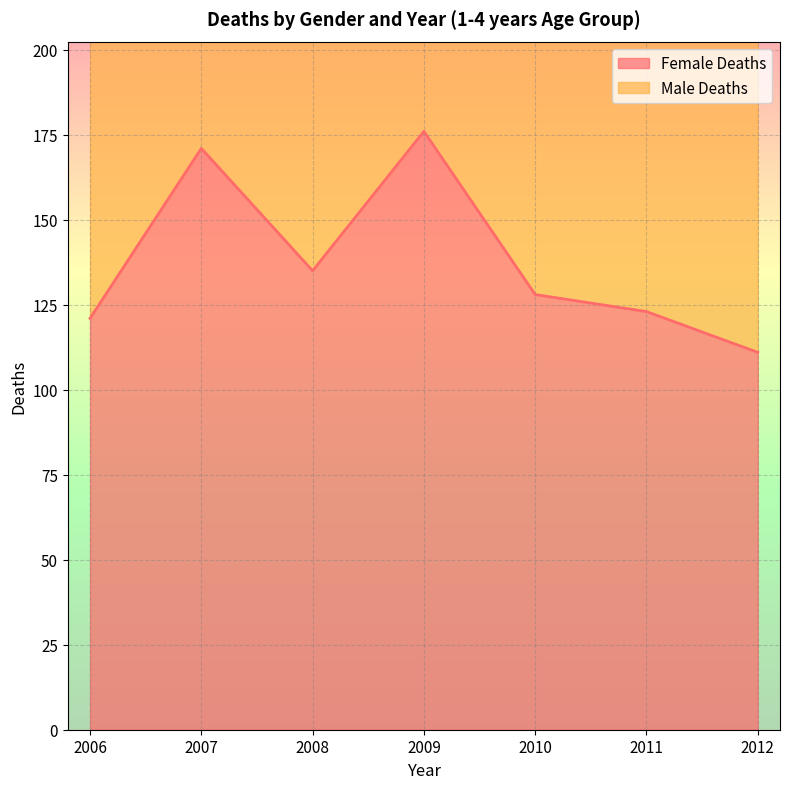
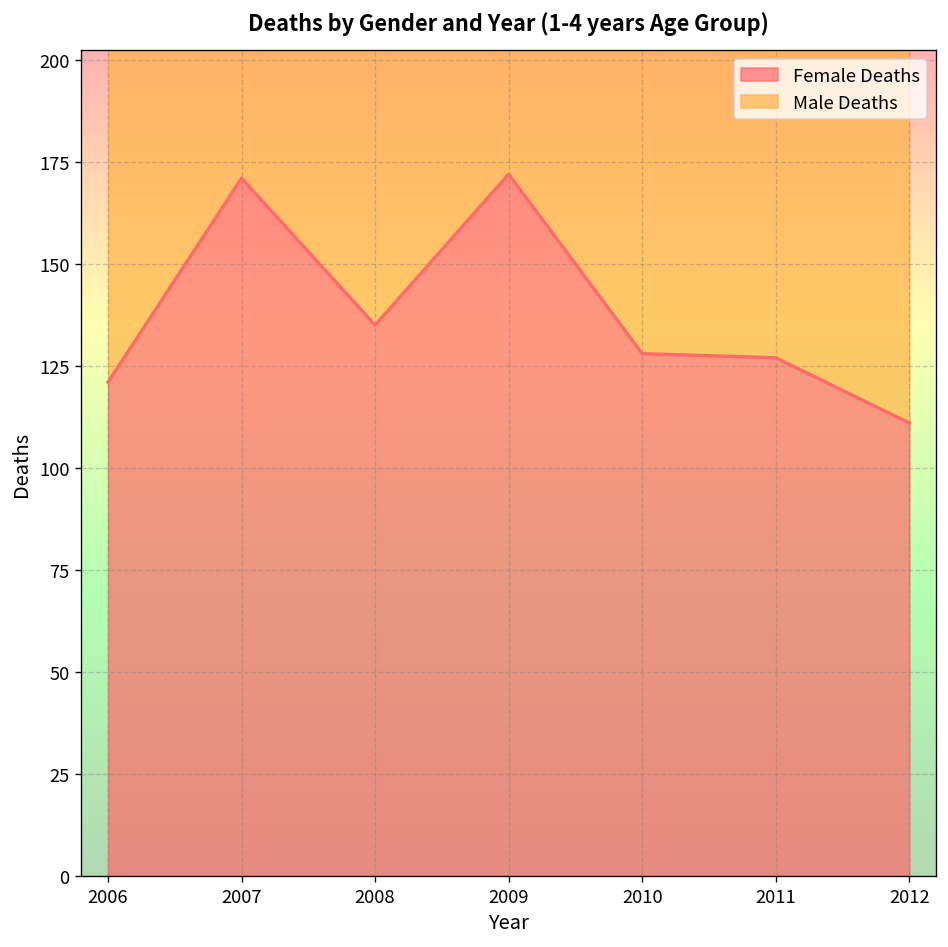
  {
    "Female Deaths": {
      "2006": 121,
      "2007": 171,
      "2008": 135,
-     "2009": 176,
+     "2009": 172,
      "2010": 128,
-     "2011": 123,
+     "2011": 127,
      "2012": 111
    }
  }
